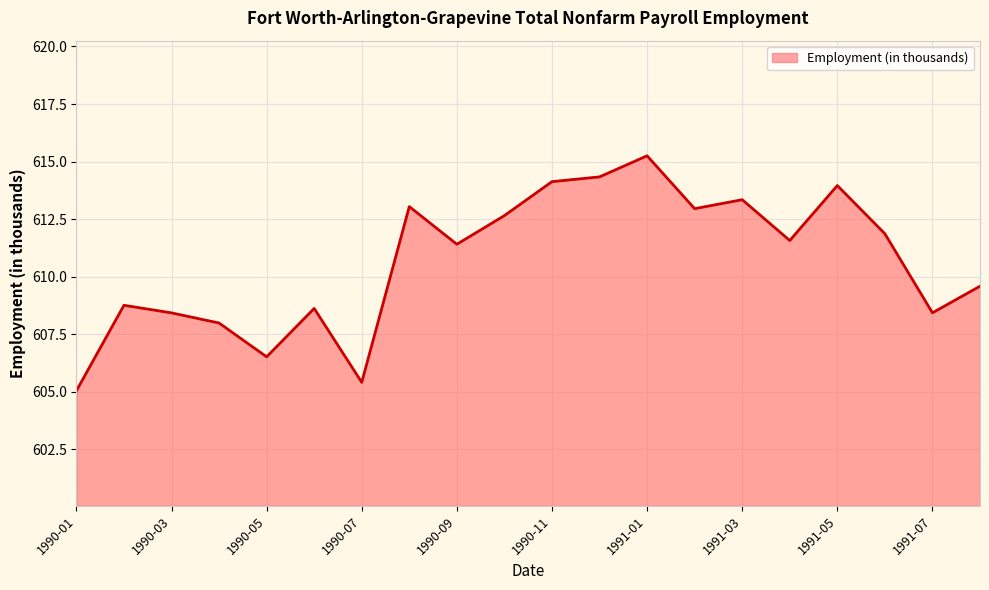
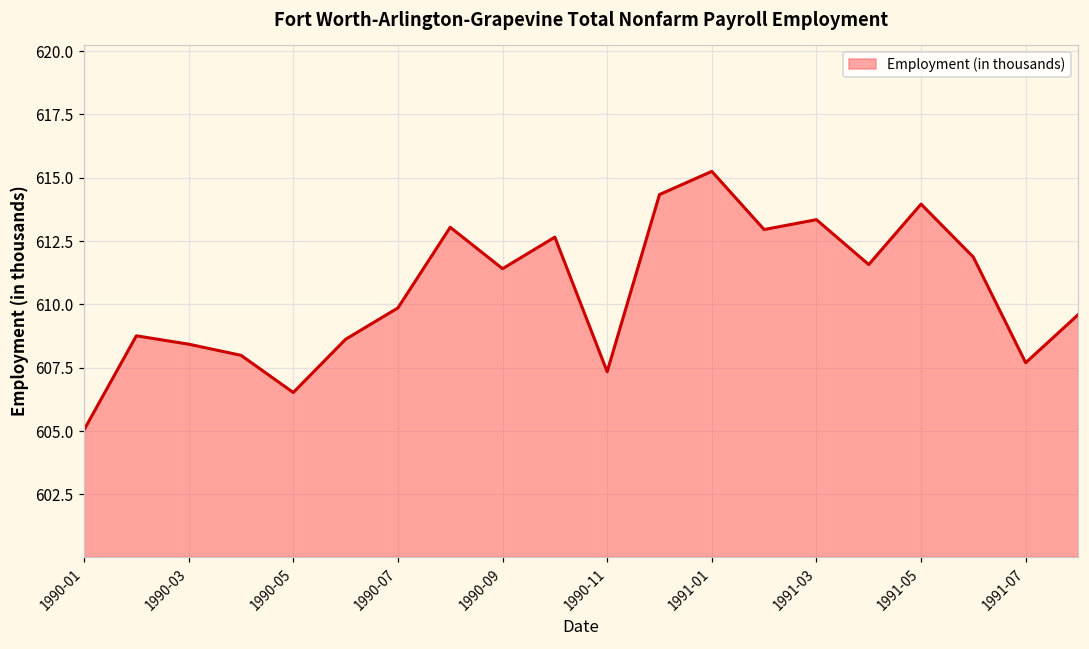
  {
    "1990-01": 605.0,
    "1990-03": 608.4,
    "1990-05": 606.5,
-   "1990-07": 605.4,
+   "1990-07": 609.9,
    "1990-09": 611.4,
-   "1990-11": 614.1,
+   "1990-11": 607.3,
    "1991-01": 615.3,
    "1991-03": 613.3,
    "1991-05": 614.0,
-   "1991-07": 608.4
+   "1991-07": 607.7
  }
